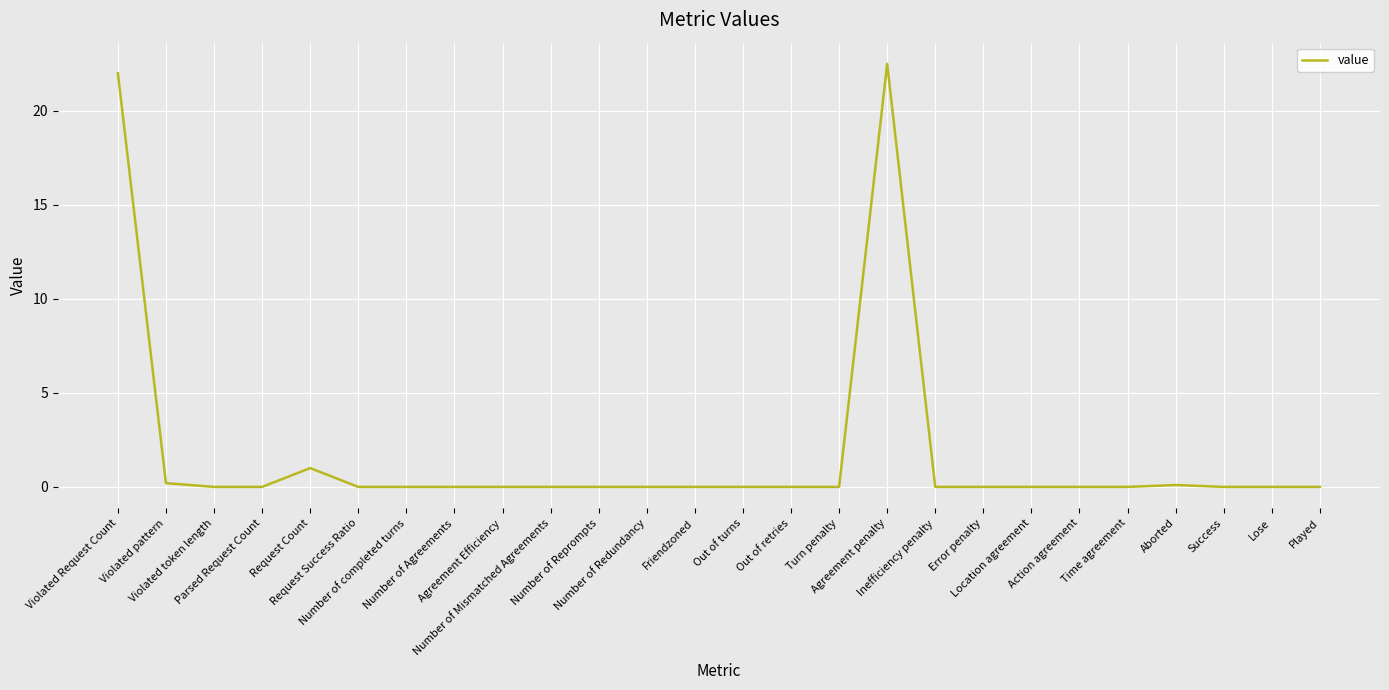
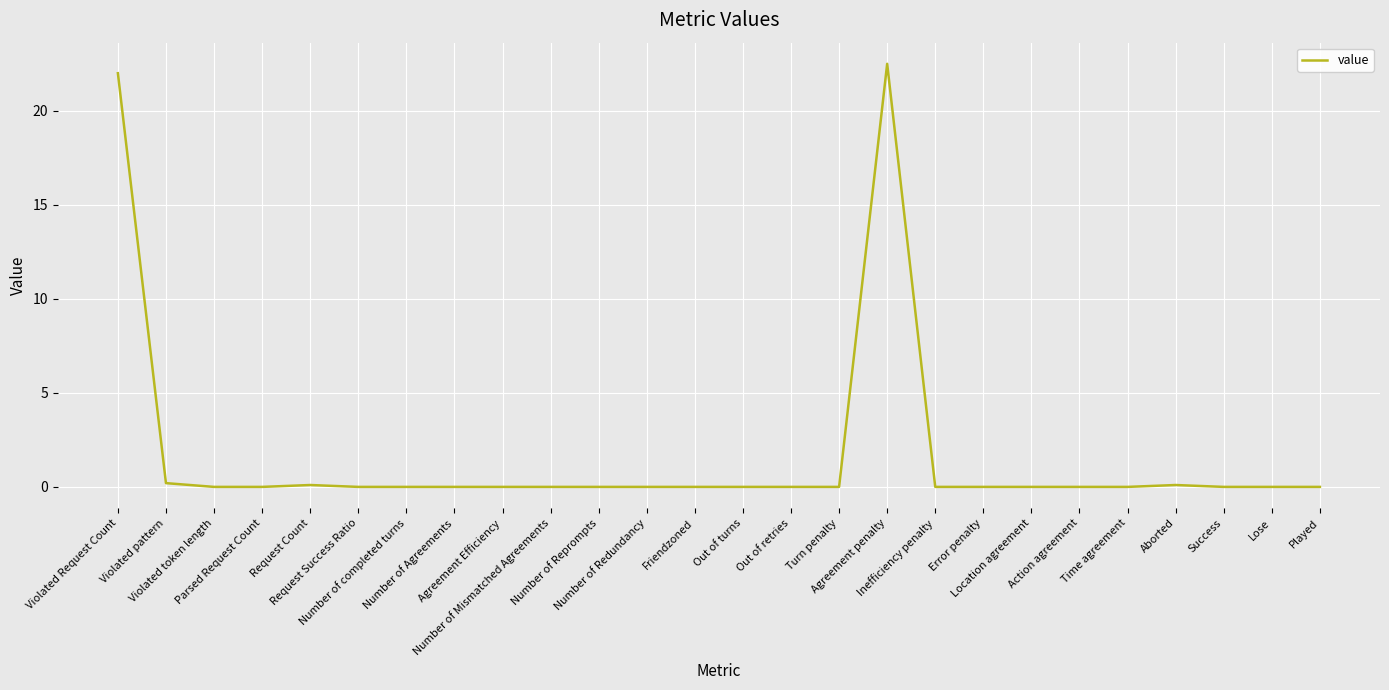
  {
    "Violated Request Count": 22.0,
    "Violated pattern": 0.2,
    "Violated token length": 0.0,
    "Parsed Request Count": 0.0,
-   "Request Count": 1.0,
+   "Request Count": 0.1,
    "Request Success Ratio": 0.0,
    "Number of completed turns": 0.0,
    "Number of Agreements": 0.0,
    "Agreement Efficiency": 0.0,
    "Number of Mismatched Agreements": 0.0,
    "Number of Reprompts": 0.0,
    "Number of Redundancy": 0.0,
    "Friendzoned": 0.0,
    "Out of turns": 0.0,
    "Out of retries": 0.0,
    "Turn penalty": 0.0,
    "Agreement penalty": 22.5,
    "Inefficiency penalty": 0.0,
    "Error penalty": 0.0,
    "Location agreement": 0.0,
    "Action agreement": 0.0,
    "Time agreement": 0.0,
    "Aborted": 0.1,
    "Success": 0.0,
    "Lose": 0.0,
    "Played": 0.0
  }
